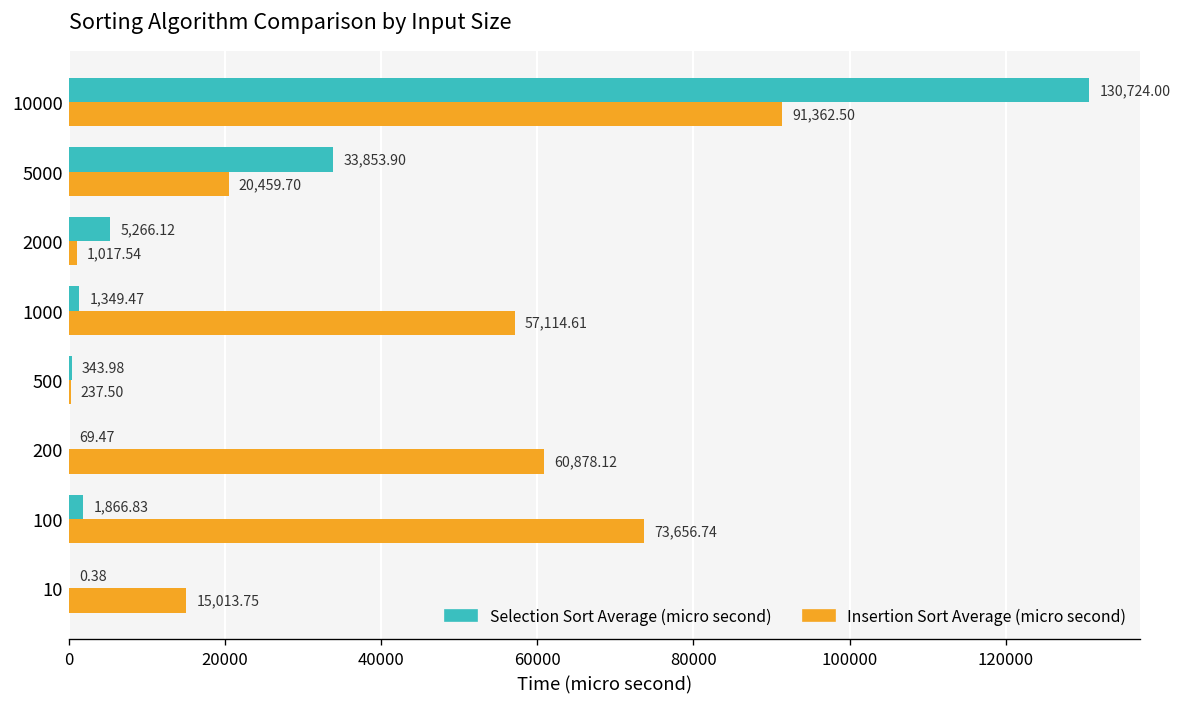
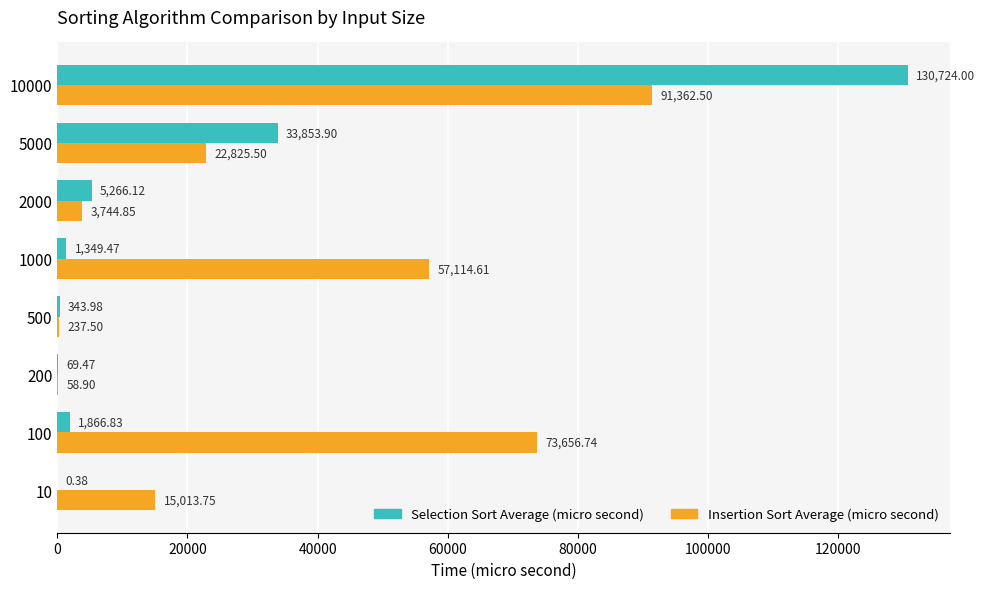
  {
    "Selection Sort Average (micro second)": {
      "10000": "130,724.00",
      "5000": "33,853.90",
      "2000": "5,266.12",
      "1000": "1,349.47",
      "500": "343.98",
      "200": "69.47",
      "100": "1,866.83",
      "10": "0.38"
    },
    "Insertion Sort Average (micro second)": {
      "10000": "91,362.50",
-     "5000": "20,459.70",
-     "2000": "1,017.54",
+     "5000": "22,825.50",
+     "2000": "3,744.85",
      "1000": "57,114.61",
      "500": "237.50",
-     "200": "60,878.12",
+     "200": "58.90",
      "100": "73,656.74",
      "10": "15,013.75"
    }
  }
